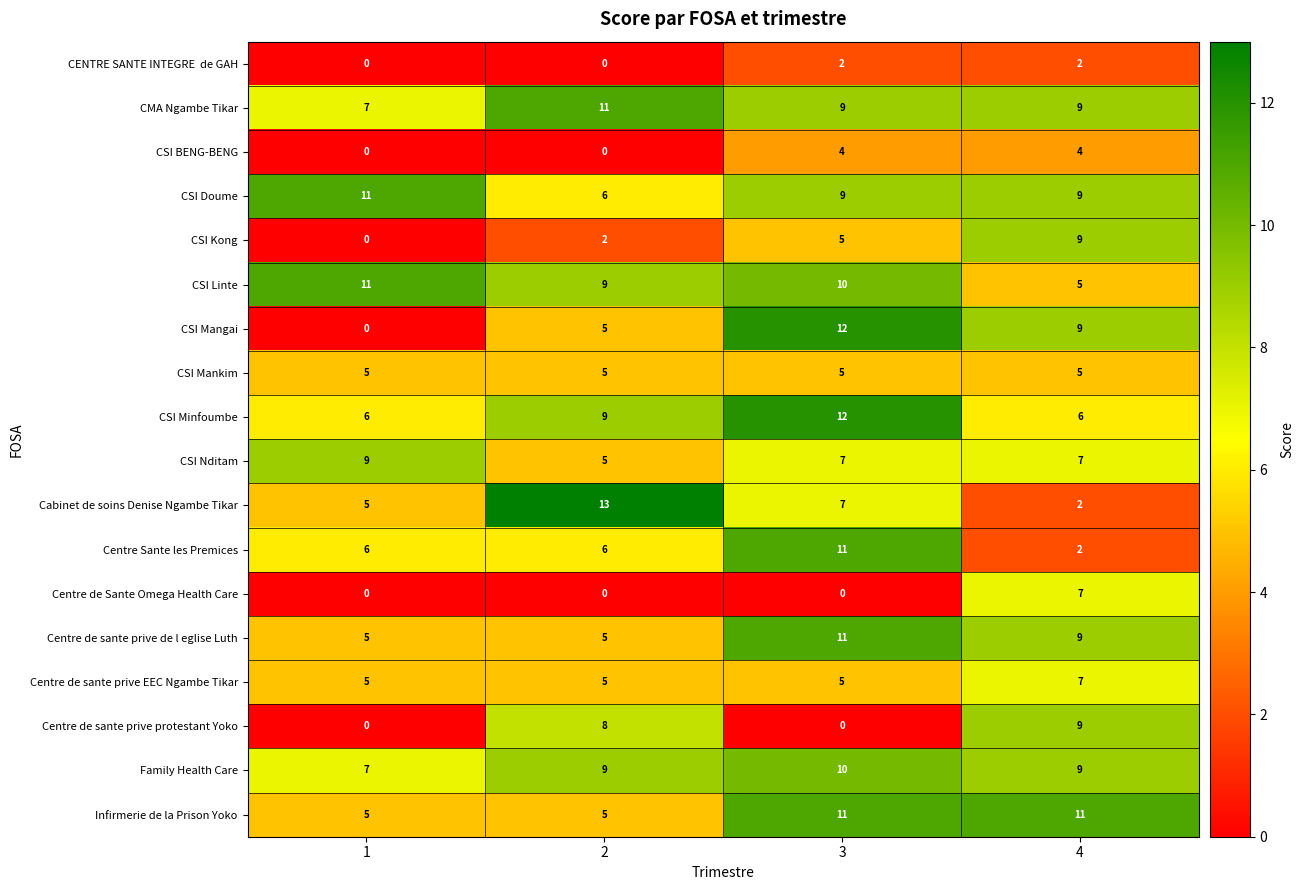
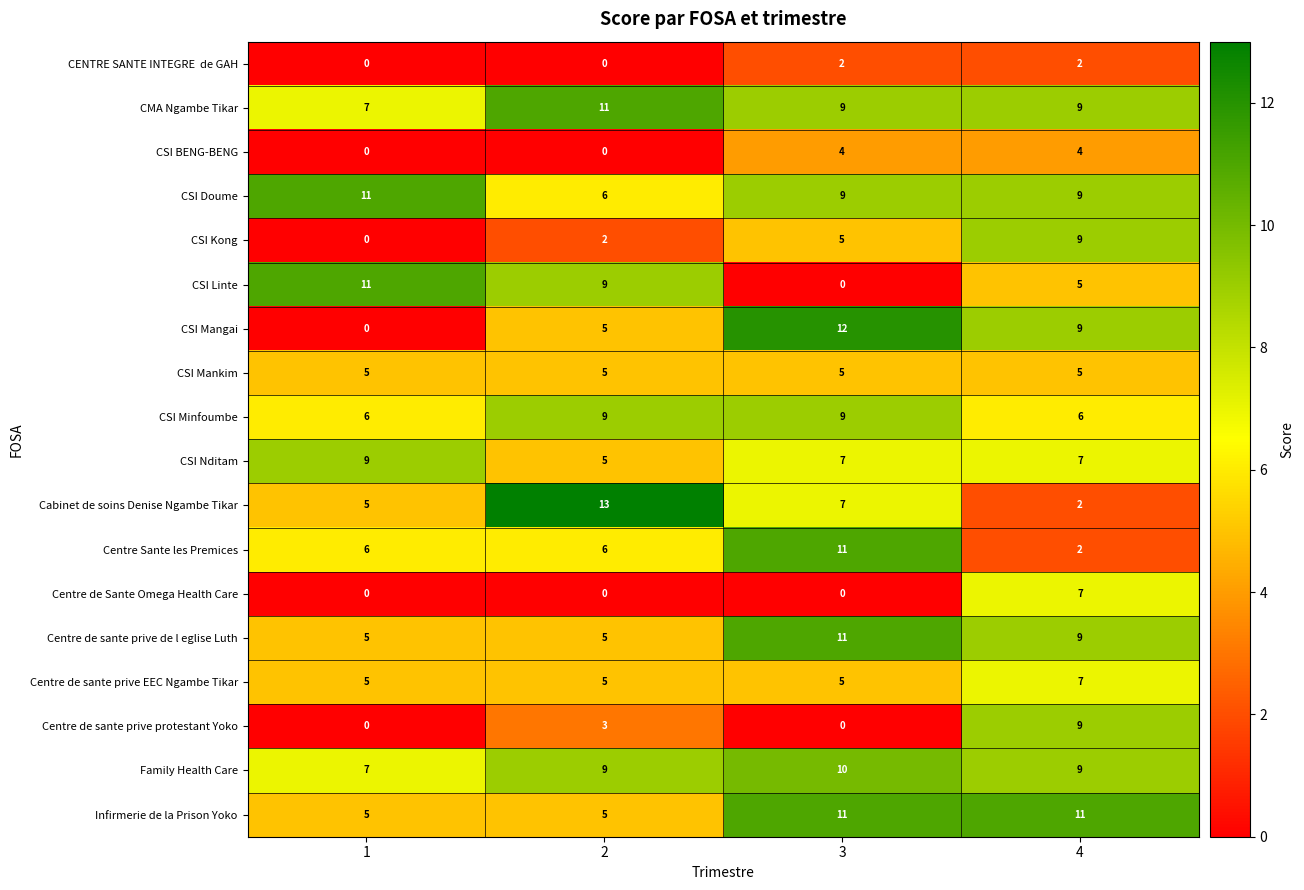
  {
    "CENTRE SANTE INTEGRE de GAH": {
      "1": 0,
      "2": 0,
      "3": 2,
      "4": 2
    },
    "CMA Ngambe Tikar": {
      "1": 7,
      "2": 11,
      "3": 9,
      "4": 9
    },
    "CSI BENG-BENG": {
      "1": 0,
      "2": 0,
      "3": 4,
      "4": 4
    },
    "CSI Doume": {
      "1": 11,
      "2": 6,
      "3": 9,
      "4": 9
    },
    "CSI Kong": {
      "1": 0,
      "2": 2,
      "3": 5,
      "4": 9
    },
    "CSI Linte": {
      "1": 11,
      "2": 9,
-     "3": 10,
+     "3": 0,
      "4": 5
    },
    "CSI Mangai": {
      "1": 0,
      "2": 5,
      "3": 12,
      "4": 9
    },
    "CSI Mankim": {
      "1": 5,
      "2": 5,
      "3": 5,
      "4": 5
    },
    "CSI Minfoumbe": {
      "1": 6,
      "2": 9,
-     "3": 12,
+     "3": 9,
      "4": 6
    },
    "CSI Nditam": {
      "1": 9,
      "2": 5,
      "3": 7,
      "4": 7
    },
    "Cabinet de soins Denise Ngambe Tikar": {
      "1": 5,
      "2": 13,
      "3": 7,
      "4": 2
    },
    "Centre Sante les Premices": {
      "1": 6,
      "2": 6,
      "3": 11,
      "4": 2
    },
    "Centre de Sante Omega Health Care": {
      "1": 0,
      "2": 0,
      "3": 0,
      "4": 7
    },
    "Centre de sante prive de l eglise Luth": {
      "1": 5,
      "2": 5,
      "3": 11,
      "4": 9
    },
    "Centre de sante prive EEC Ngambe Tikar": {
      "1": 5,
      "2": 5,
      "3": 5,
      "4": 7
    },
    "Centre de sante prive protestant Yoko": {
      "1": 0,
-     "2": 8,
+     "2": 3,
      "3": 0,
      "4": 9
    },
    "Family Health Care": {
      "1": 7,
      "2": 9,
      "3": 10,
      "4": 9
    },
    "Infirmerie de la Prison Yoko": {
      "1": 5,
      "2": 5,
      "3": 11,
      "4": 11
    }
  }
